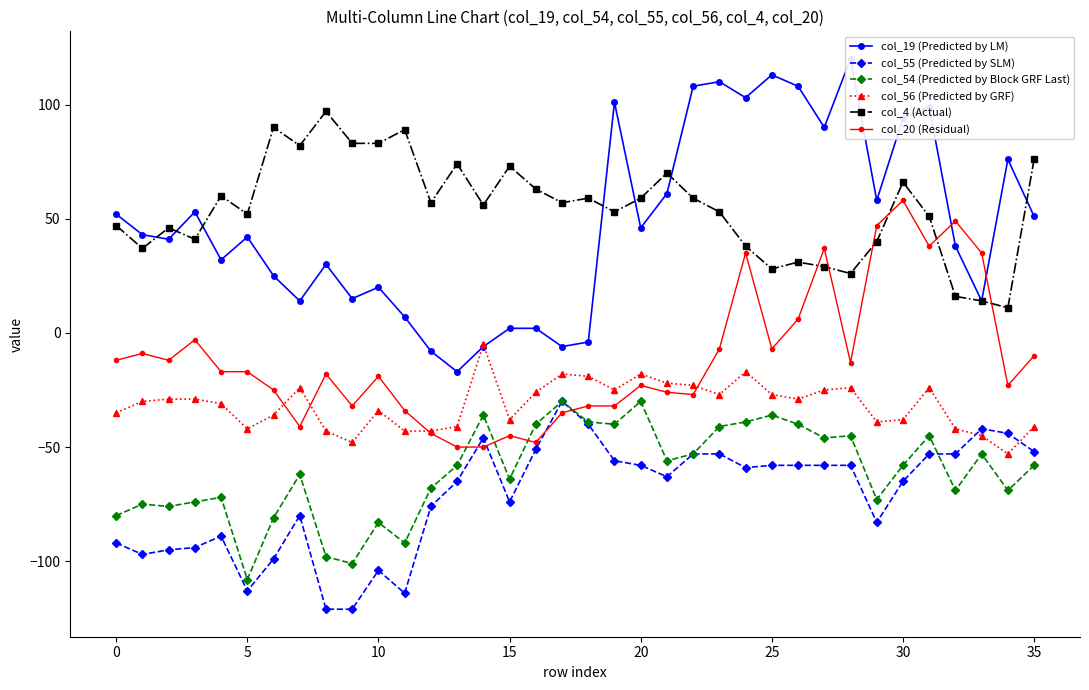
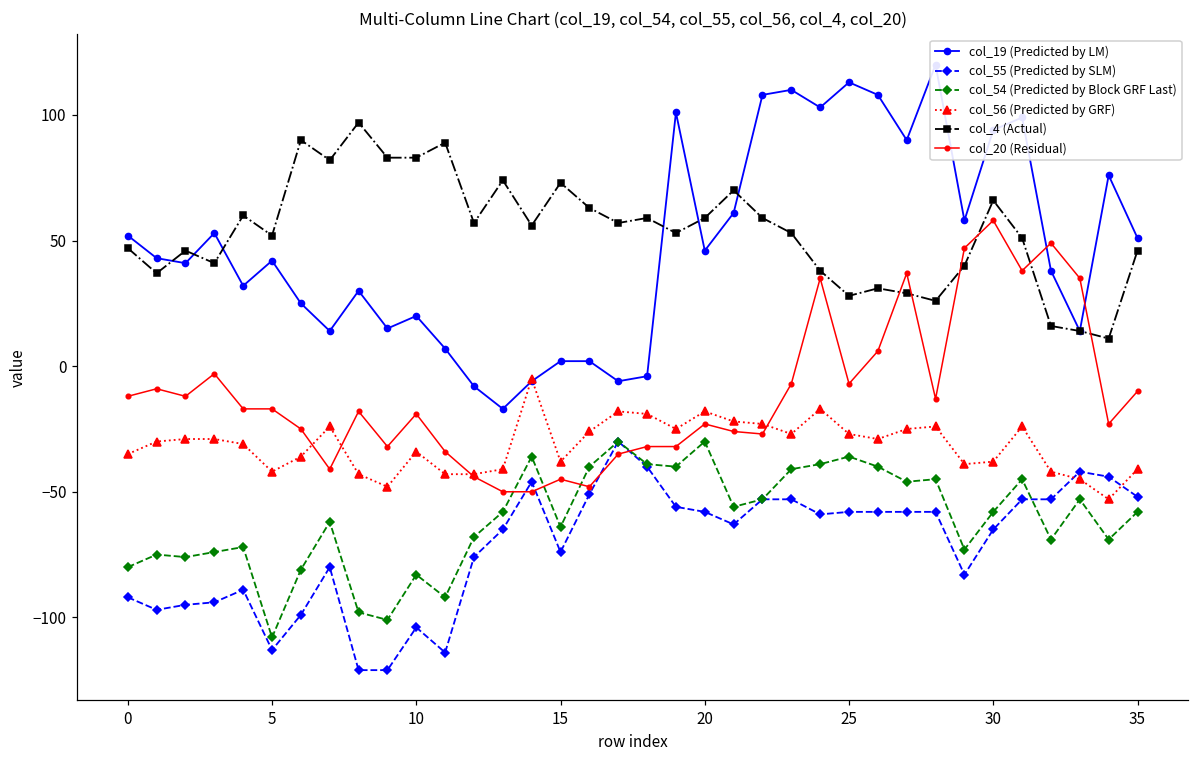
  {
    "col_54 (Predicted by Block GRF Last)": {
      "0": -80,
      "5": -108,
      "10": -83,
      "15": -64,
      "20": -30,
      "25": -36,
      "30": -58,
      "35": -58
    },
    "col_4 (Actual)": {
      "0": 47,
      "5": 52,
      "10": 83,
      "15": 73,
      "20": 59,
      "25": 28,
      "30": 66,
-     "35": 76
+     "35": 46
    }
  }
